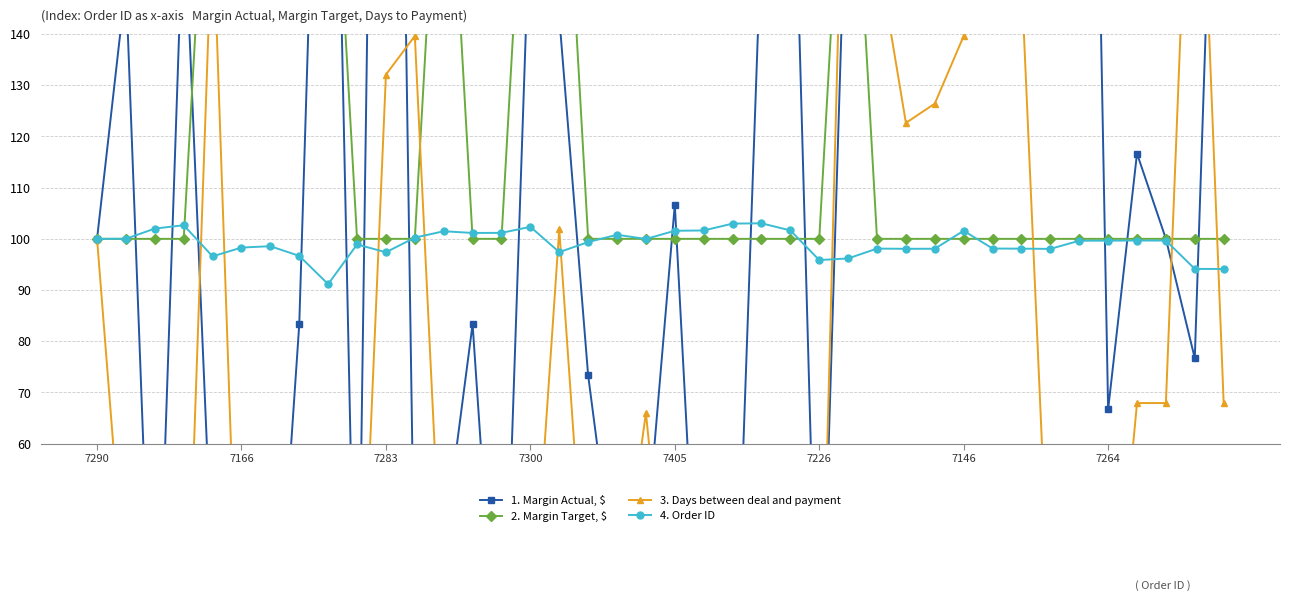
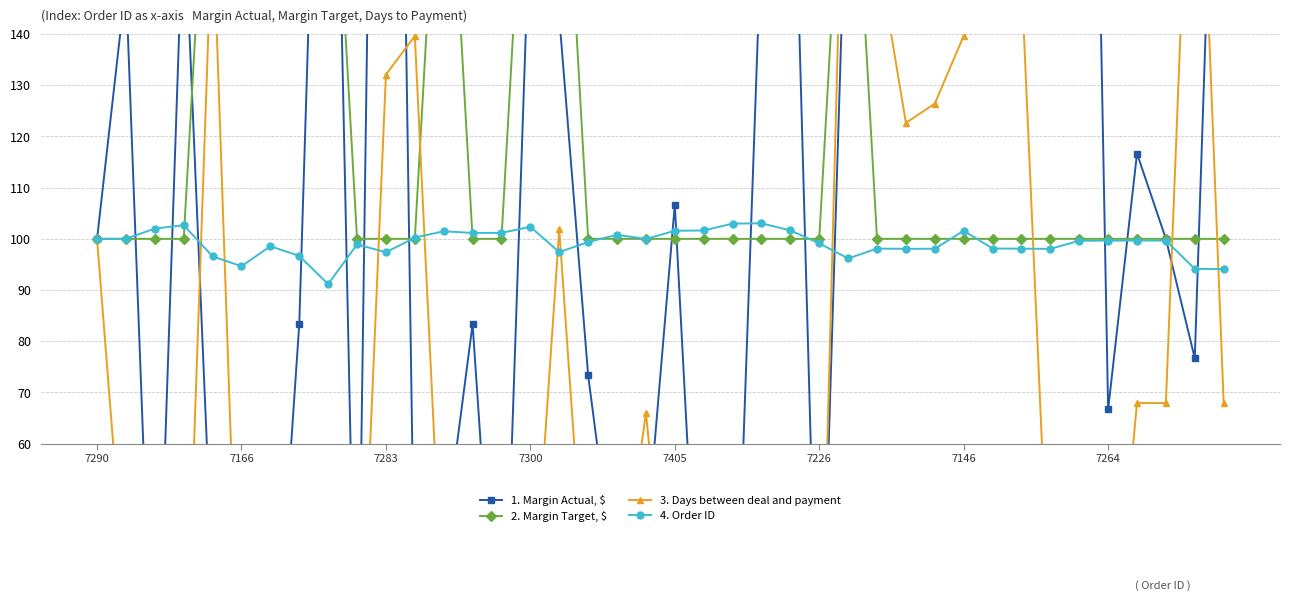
  {
    "1. Margin Actual, $": {
      "7405": 107,
      "7264": 67
    },
    "2. Margin Target, $": {
      "7283": 100,
      "7405": 100,
      "7226": 100,
      "7146": 100
    },
    "3. Days between deal and payment": {
      "7283": 132,
      "7146": 140
    },
    "4. Order ID": {
-     "7166": 98,
+     "7166": 95,
      "7283": 97,
      "7300": 102,
      "7405": 102,
-     "7226": 96,
+     "7226": 99,
      "7146": 102
    }
  }
